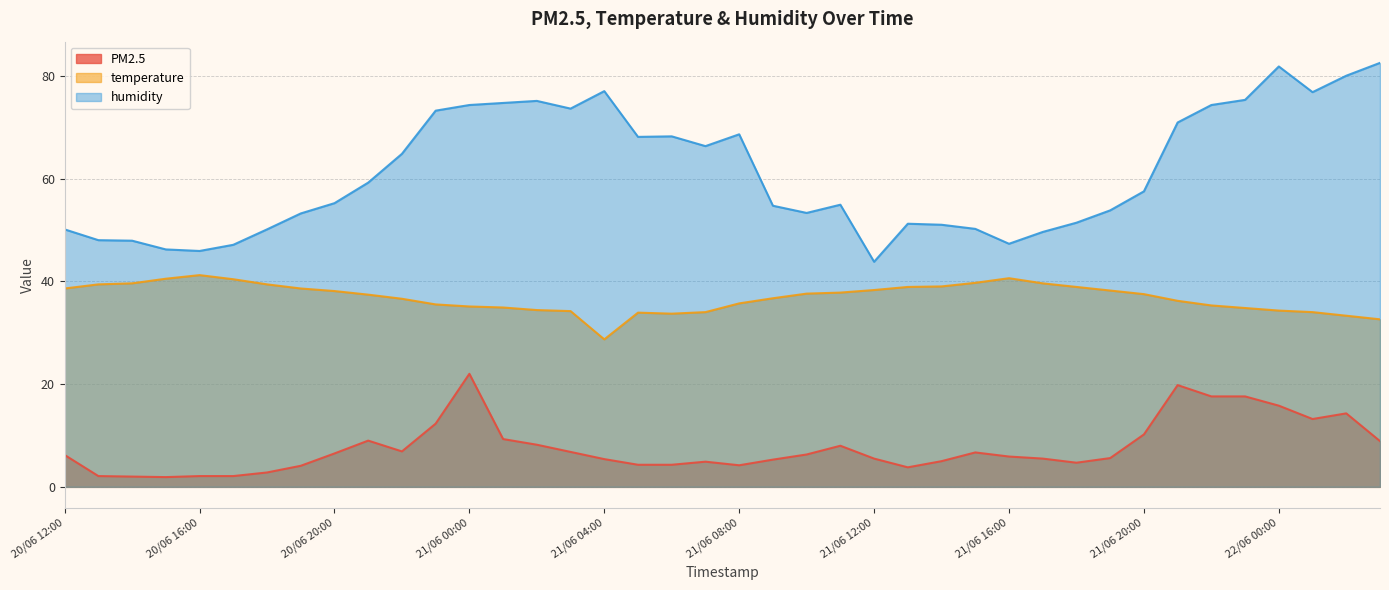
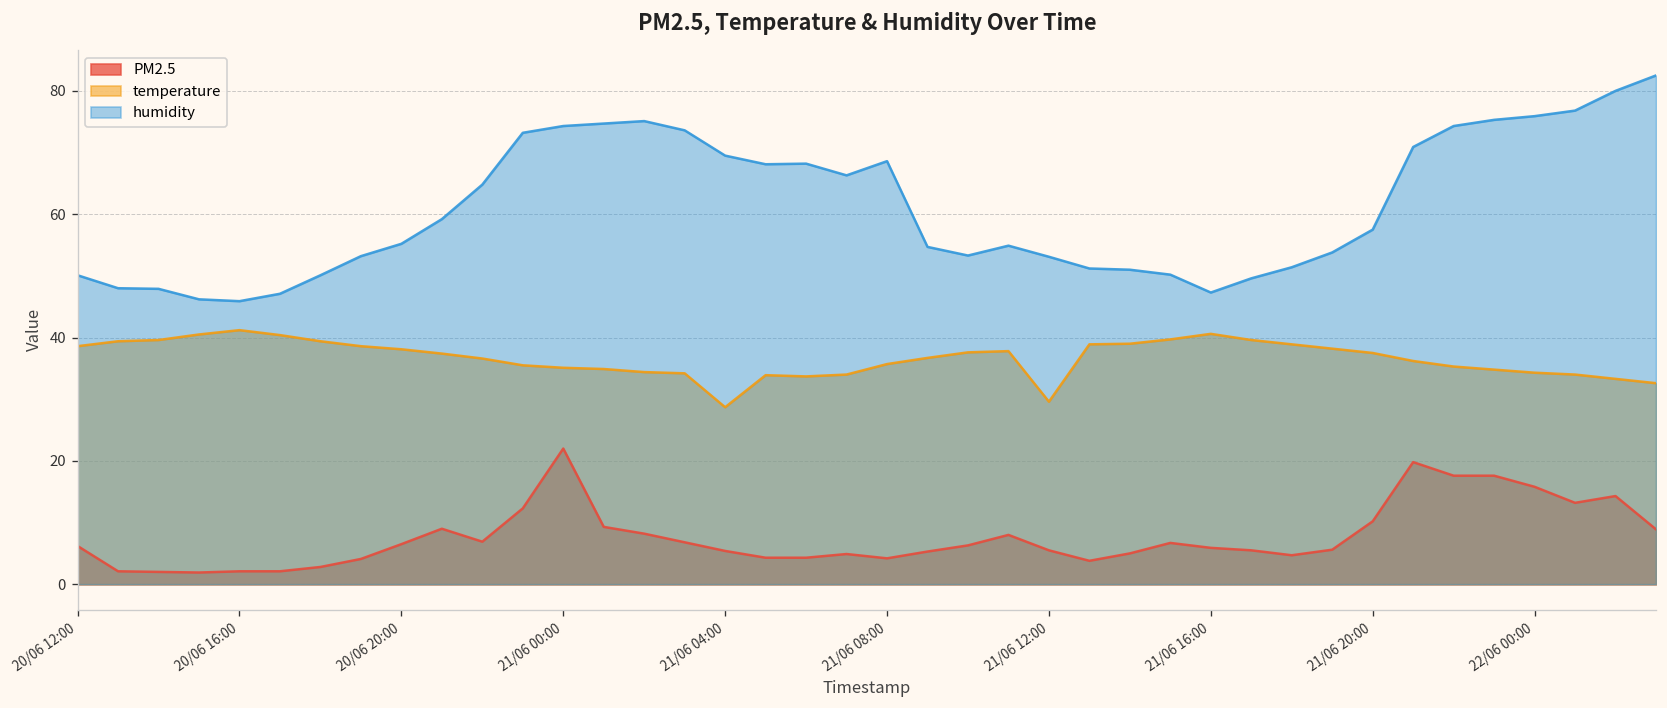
  {
    "PM2.5": {
      "20/06 12:00": 6,
      "20/06 16:00": 2,
      "20/06 20:00": 7,
      "21/06 00:00": 22,
      "21/06 04:00": 5,
      "21/06 08:00": 4,
      "21/06 12:00": 6,
      "21/06 16:00": 6,
      "21/06 20:00": 10,
      "22/06 00:00": 16
    },
    "temperature": {
      "20/06 12:00": 39,
      "20/06 16:00": 41,
      "20/06 20:00": 38,
      "21/06 00:00": 35,
      "21/06 04:00": 29,
      "21/06 08:00": 36,
-     "21/06 12:00": 38,
+     "21/06 12:00": 30,
      "21/06 16:00": 41,
      "21/06 20:00": 38,
      "22/06 00:00": 34
    },
    "humidity": {
      "20/06 12:00": 50,
      "20/06 16:00": 46,
      "20/06 20:00": 55,
      "21/06 00:00": 74,
-     "21/06 04:00": 77,
+     "21/06 04:00": 70,
      "21/06 08:00": 69,
-     "21/06 12:00": 44,
+     "21/06 12:00": 53,
      "21/06 16:00": 47,
      "21/06 20:00": 58,
-     "22/06 00:00": 82
+     "22/06 00:00": 76
    }
  }
